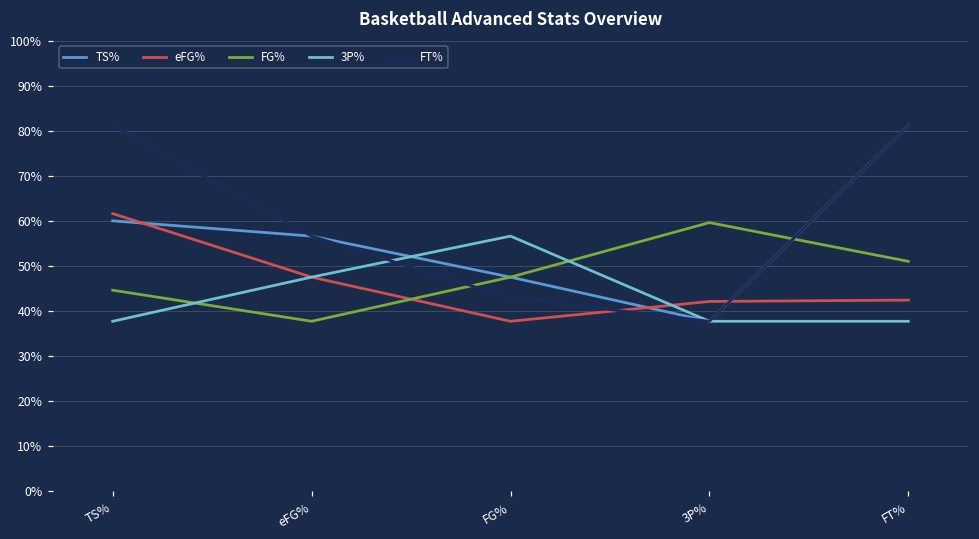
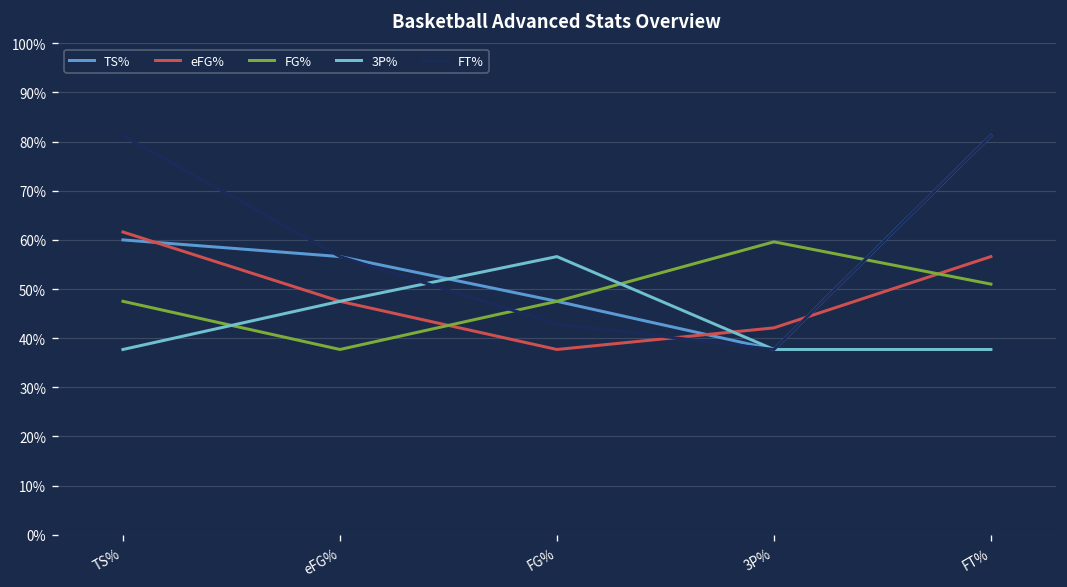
  {
    "eFG%": {
      "TS%": "62%",
      "FG%": "38%",
      "3P%": "42%",
-     "FT%": "42%"
+     "FT%": "57%"
    },
    "FG%": {
-     "TS%": "45%",
+     "TS%": "48%",
      "eFG%": "38%",
      "3P%": "60%",
      "FT%": "51%"
    },
    "FT%": {
      "TS%": "81%",
      "FG%": "43%"
    }
  }
